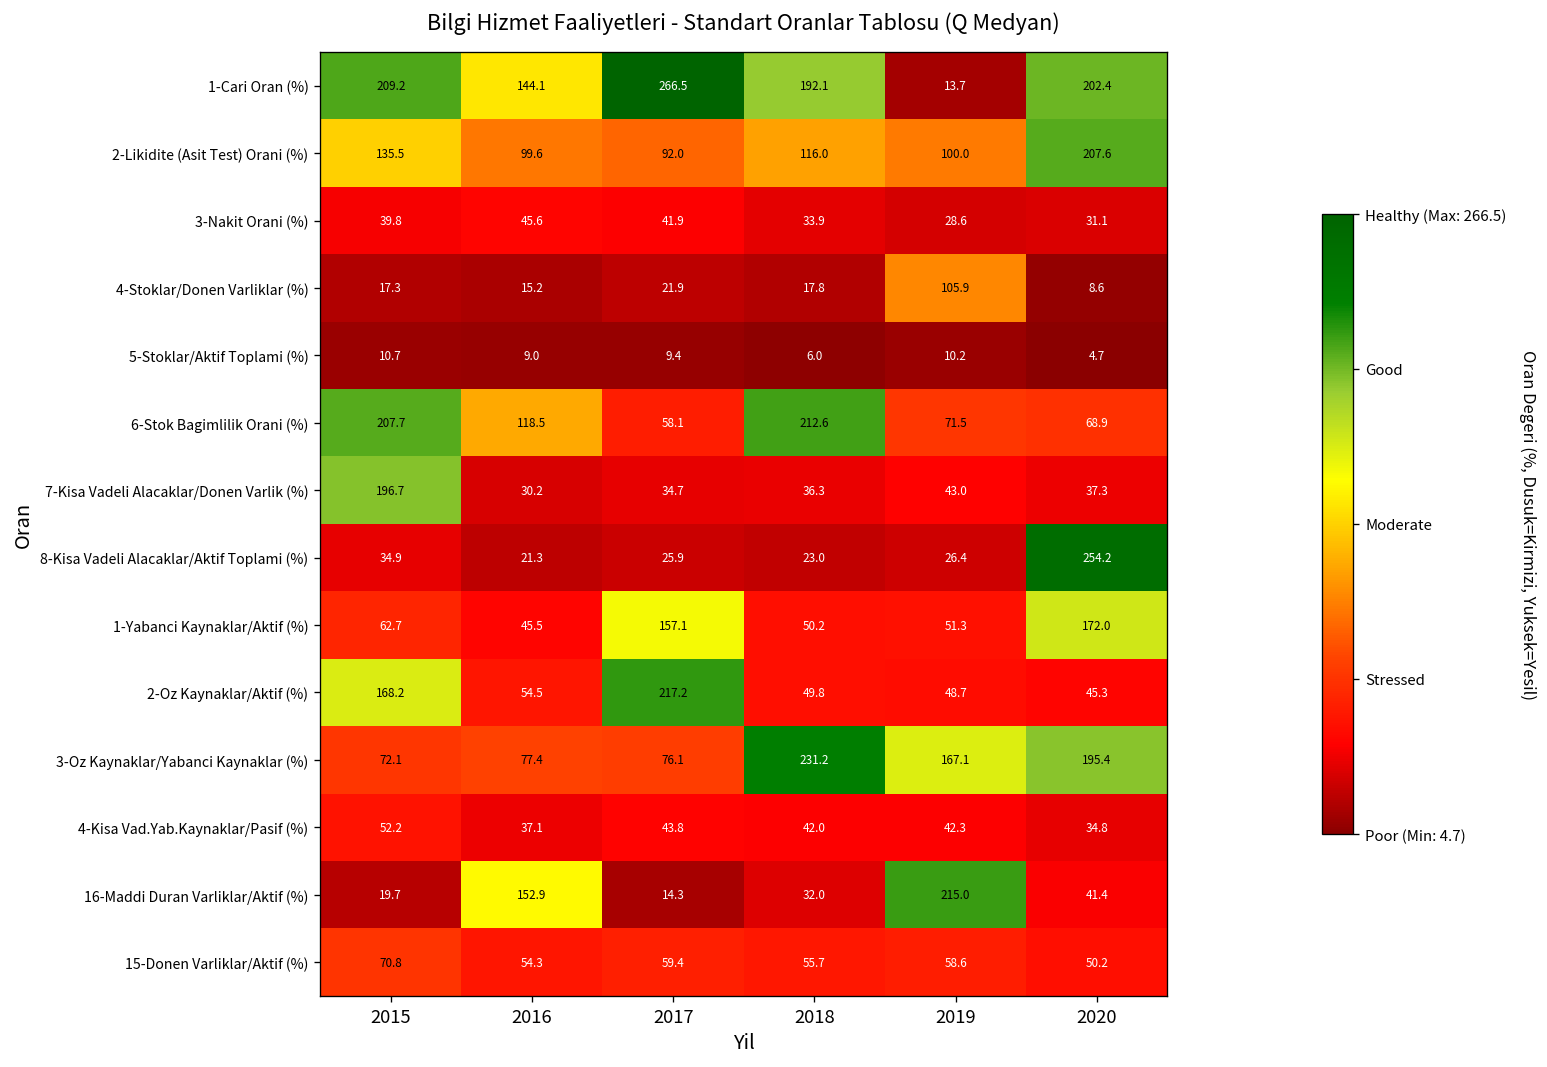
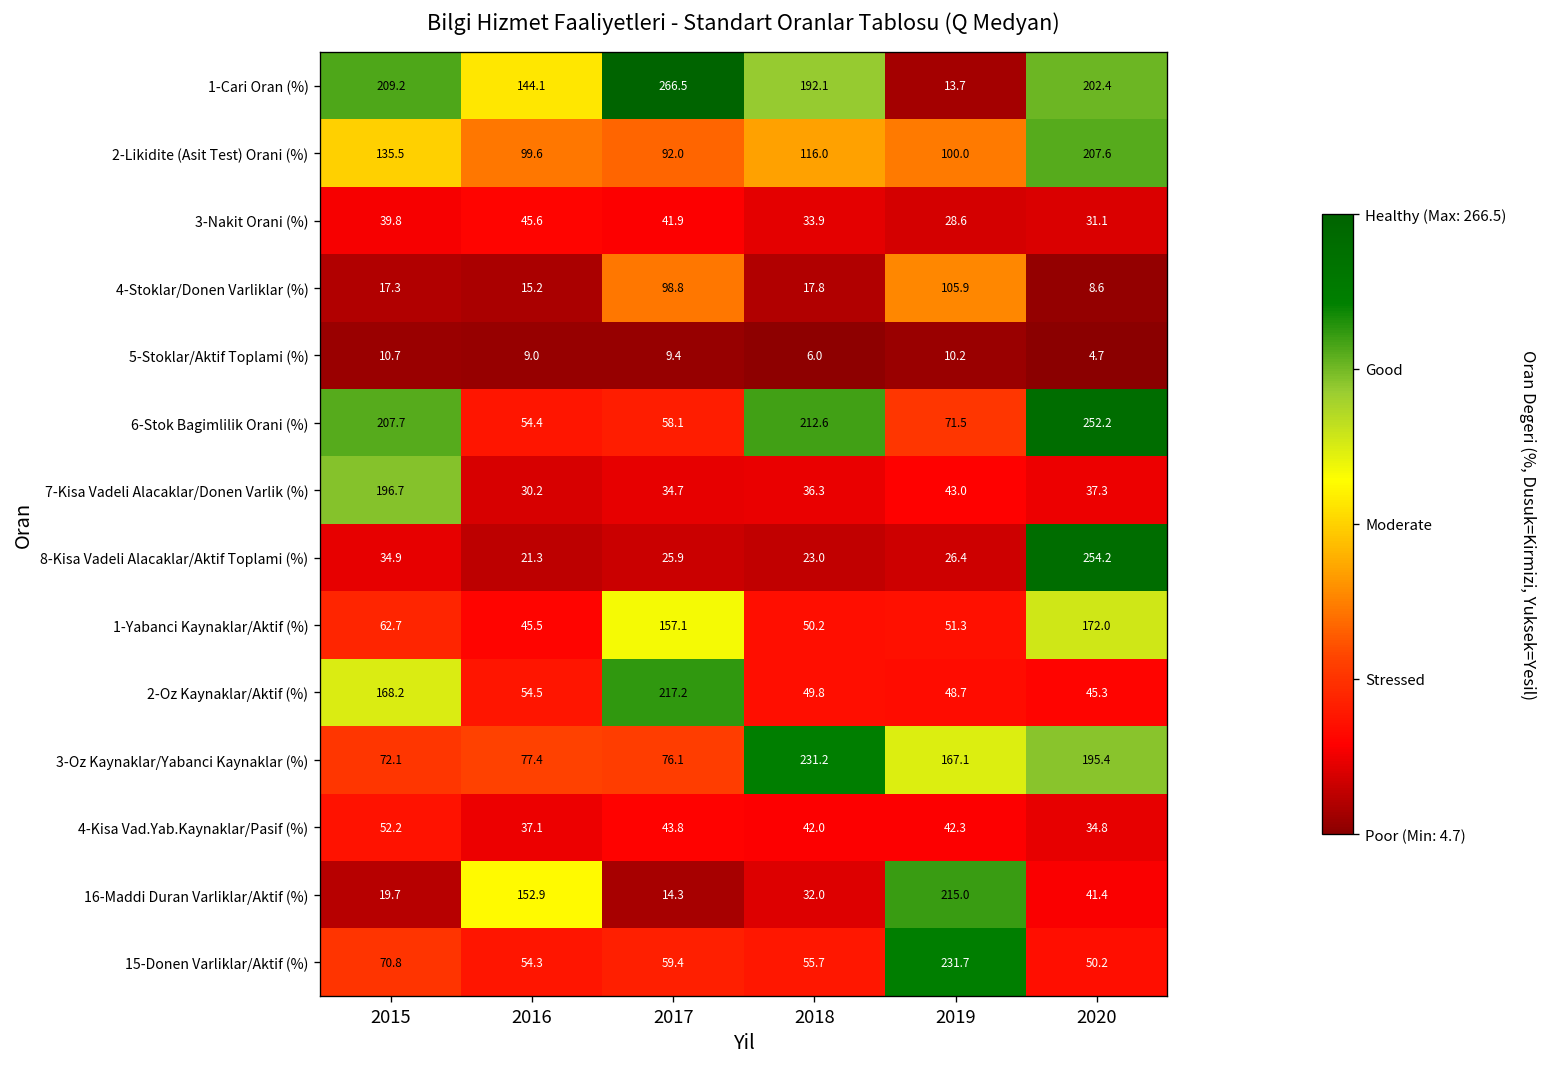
  {
    "1-Cari Oran (%)": {
      "2015": 209.2,
      "2016": 144.1,
      "2017": 266.5,
      "2018": 192.1,
      "2019": 13.7,
      "2020": 202.4
    },
    "2-Likidite (Asit Test) Orani (%)": {
      "2015": 135.5,
      "2016": 99.6,
      "2017": 92.0,
      "2018": 116.0,
      "2019": 100.0,
      "2020": 207.6
    },
    "3-Nakit Orani (%)": {
      "2015": 39.8,
      "2016": 45.6,
      "2017": 41.9,
      "2018": 33.9,
      "2019": 28.6,
      "2020": 31.1
    },
    "4-Stoklar/Donen Varliklar (%)": {
      "2015": 17.3,
      "2016": 15.2,
-     "2017": 21.9,
+     "2017": 98.8,
      "2018": 17.8,
      "2019": 105.9,
      "2020": 8.6
    },
    "5-Stoklar/Aktif Toplami (%)": {
      "2015": 10.7,
      "2016": 9.0,
      "2017": 9.4,
      "2018": 6.0,
      "2019": 10.2,
      "2020": 4.7
    },
    "6-Stok Bagimlilik Orani (%)": {
      "2015": 207.7,
-     "2016": 118.5,
+     "2016": 54.4,
      "2017": 58.1,
      "2018": 212.6,
      "2019": 71.5,
-     "2020": 68.9
+     "2020": 252.2
    },
    "7-Kisa Vadeli Alacaklar/Donen Varlik (%)": {
      "2015": 196.7,
      "2016": 30.2,
      "2017": 34.7,
      "2018": 36.3,
      "2019": 43.0,
      "2020": 37.3
    },
    "8-Kisa Vadeli Alacaklar/Aktif Toplami (%)": {
      "2015": 34.9,
      "2016": 21.3,
      "2017": 25.9,
      "2018": 23.0,
      "2019": 26.4,
      "2020": 254.2
    },
    "1-Yabanci Kaynaklar/Aktif (%)": {
      "2015": 62.7,
      "2016": 45.5,
      "2017": 157.1,
      "2018": 50.2,
      "2019": 51.3,
      "2020": 172.0
    },
    "2-Oz Kaynaklar/Aktif (%)": {
      "2015": 168.2,
      "2016": 54.5,
      "2017": 217.2,
      "2018": 49.8,
      "2019": 48.7,
      "2020": 45.3
    },
    "3-Oz Kaynaklar/Yabanci Kaynaklar (%)": {
      "2015": 72.1,
      "2016": 77.4,
      "2017": 76.1,
      "2018": 231.2,
      "2019": 167.1,
      "2020": 195.4
    },
    "4-Kisa Vad.Yab.Kaynaklar/Pasif (%)": {
      "2015": 52.2,
      "2016": 37.1,
      "2017": 43.8,
      "2018": 42.0,
      "2019": 42.3,
      "2020": 34.8
    },
    "16-Maddi Duran Varliklar/Aktif (%)": {
      "2015": 19.7,
      "2016": 152.9,
      "2017": 14.3,
      "2018": 32.0,
      "2019": 215.0,
      "2020": 41.4
    },
    "15-Donen Varliklar/Aktif (%)": {
      "2015": 70.8,
      "2016": 54.3,
      "2017": 59.4,
      "2018": 55.7,
-     "2019": 58.6,
+     "2019": 231.7,
      "2020": 50.2
    }
  }
